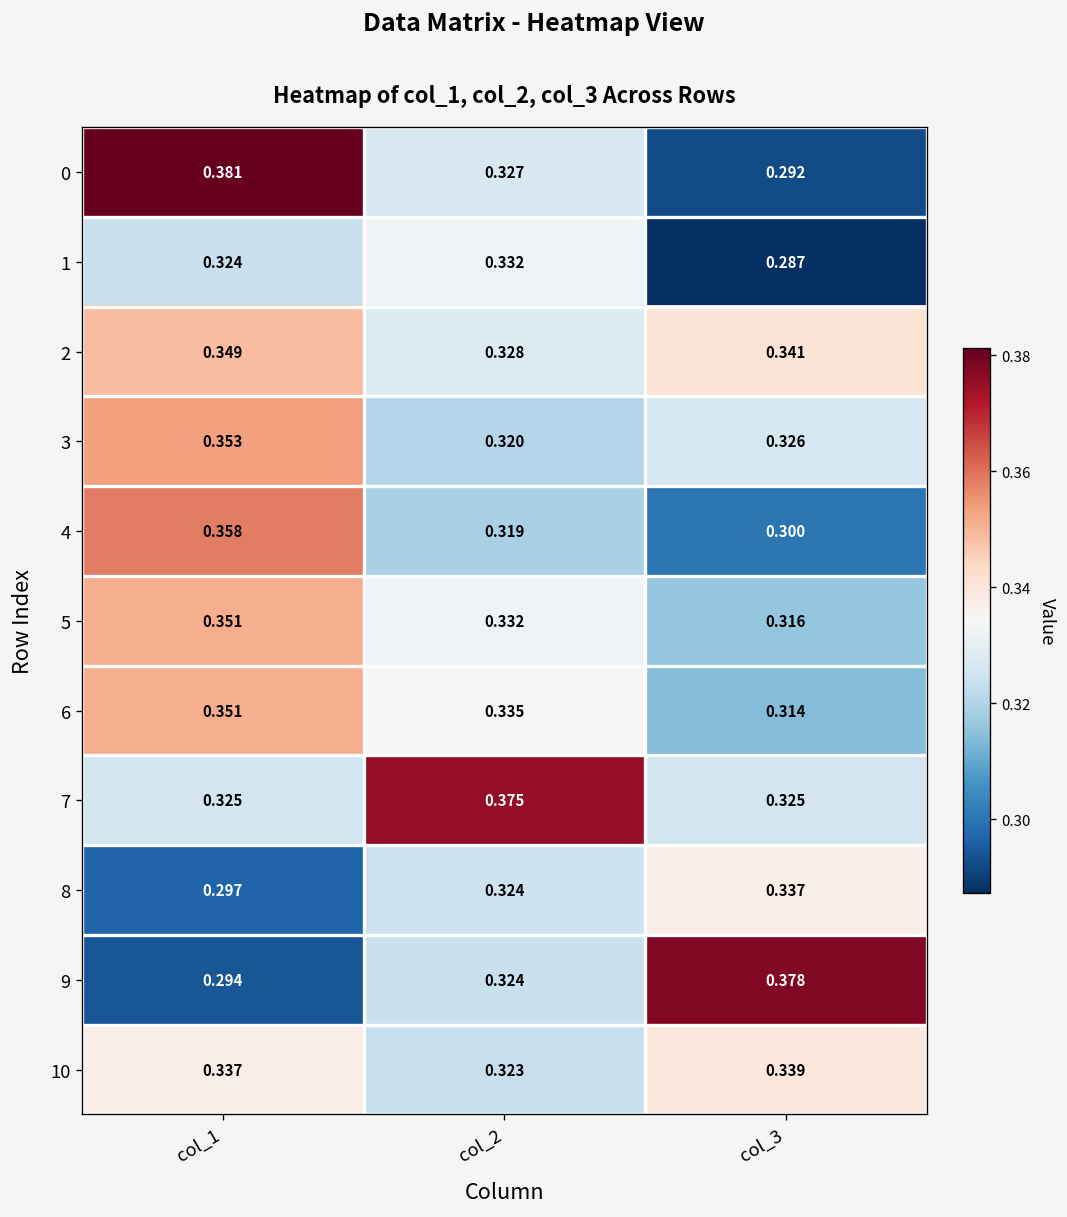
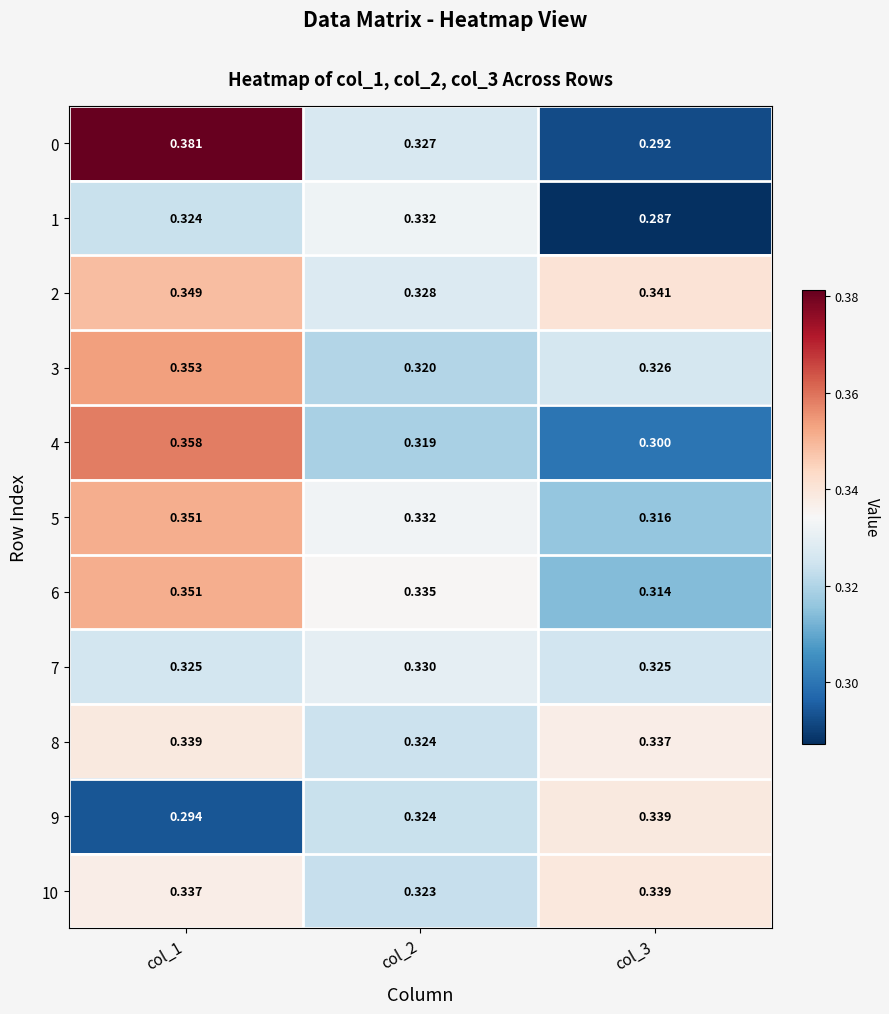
  {
    "0": {
      "col_1": 0.381,
      "col_2": 0.327,
      "col_3": 0.292
    },
    "1": {
      "col_1": 0.324,
      "col_2": 0.332,
      "col_3": 0.287
    },
    "2": {
      "col_1": 0.349,
      "col_2": 0.328,
      "col_3": 0.341
    },
    "3": {
      "col_1": 0.353,
      "col_2": 0.320,
      "col_3": 0.326
    },
    "4": {
      "col_1": 0.358,
      "col_2": 0.319,
      "col_3": 0.300
    },
    "5": {
      "col_1": 0.351,
      "col_2": 0.332,
      "col_3": 0.316
    },
    "6": {
      "col_1": 0.351,
      "col_2": 0.335,
      "col_3": 0.314
    },
    "7": {
      "col_1": 0.325,
-     "col_2": 0.375,
+     "col_2": 0.330,
      "col_3": 0.325
    },
    "8": {
-     "col_1": 0.297,
+     "col_1": 0.339,
      "col_2": 0.324,
      "col_3": 0.337
    },
    "9": {
      "col_1": 0.294,
      "col_2": 0.324,
-     "col_3": 0.378
+     "col_3": 0.339
    },
    "10": {
      "col_1": 0.337,
      "col_2": 0.323,
      "col_3": 0.339
    }
  }
